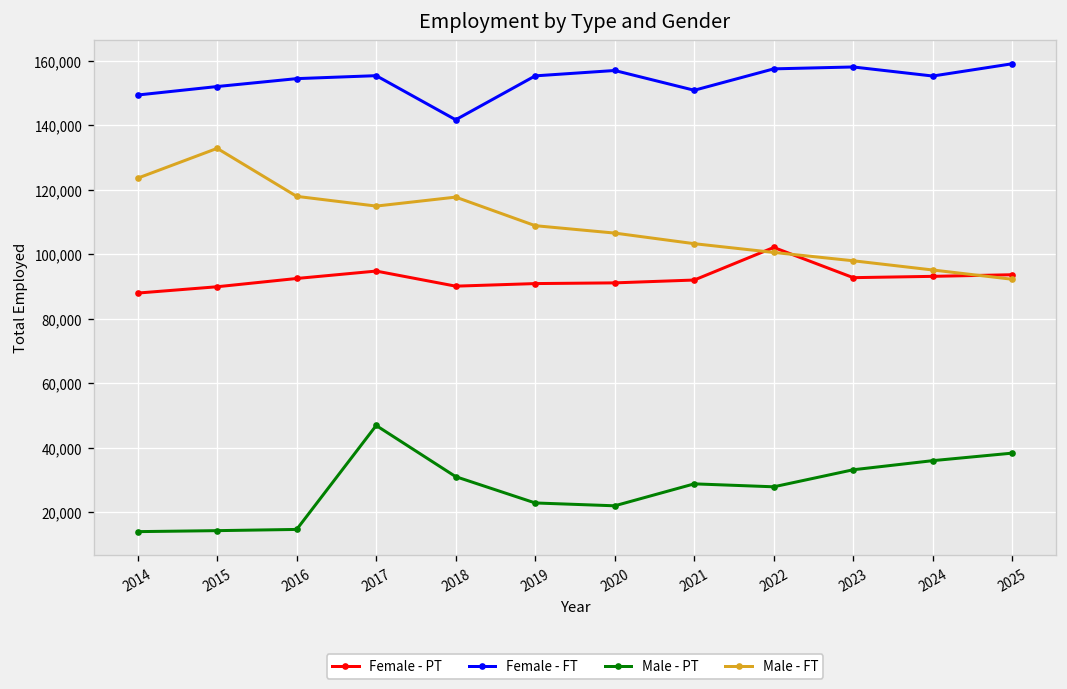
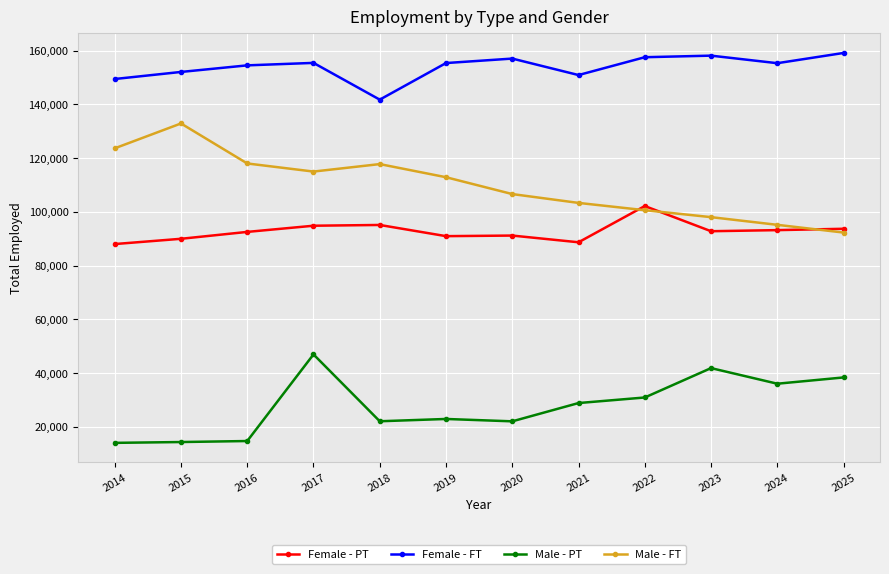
  {
    "Female - PT": {
      "2014": "88,000",
      "2015": "90,000",
      "2016": "93,000",
      "2017": "95,000",
-     "2018": "90,000",
+     "2018": "95,000",
      "2019": "91,000",
      "2020": "91,000",
-     "2021": "92,000",
+     "2021": "89,000",
      "2022": "102,000",
      "2023": "93,000",
      "2024": "93,000",
      "2025": "94,000"
    },
    "Female - FT": {
      "2014": "149,000",
      "2015": "152,000",
      "2016": "154,000",
      "2017": "155,000",
      "2018": "142,000",
      "2019": "155,000",
      "2020": "157,000",
      "2021": "151,000",
      "2022": "158,000",
      "2023": "158,000",
      "2024": "155,000",
      "2025": "159,000"
    },
    "Male - PT": {
      "2014": "14,000",
      "2015": "14,000",
      "2016": "15,000",
      "2017": "47,000",
-     "2018": "31,000",
+     "2018": "22,000",
      "2019": "23,000",
      "2020": "22,000",
      "2021": "29,000",
-     "2022": "28,000",
-     "2023": "33,000",
+     "2022": "31,000",
+     "2023": "42,000",
      "2024": "36,000",
      "2025": "38,000"
    },
    "Male - FT": {
      "2014": "124,000",
      "2015": "133,000",
      "2016": "118,000",
      "2017": "115,000",
      "2018": "118,000",
-     "2019": "109,000",
+     "2019": "113,000",
      "2020": "107,000",
      "2021": "103,000",
      "2022": "101,000",
      "2023": "98,000",
      "2024": "95,000",
      "2025": "92,000"
    }
  }
